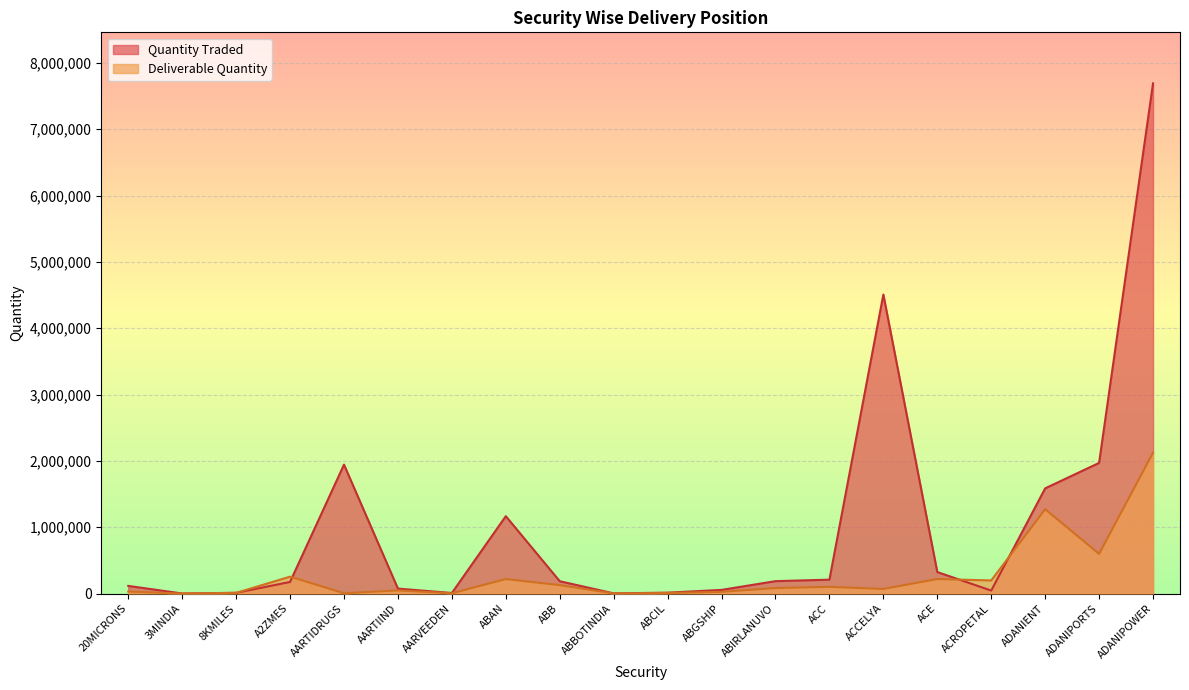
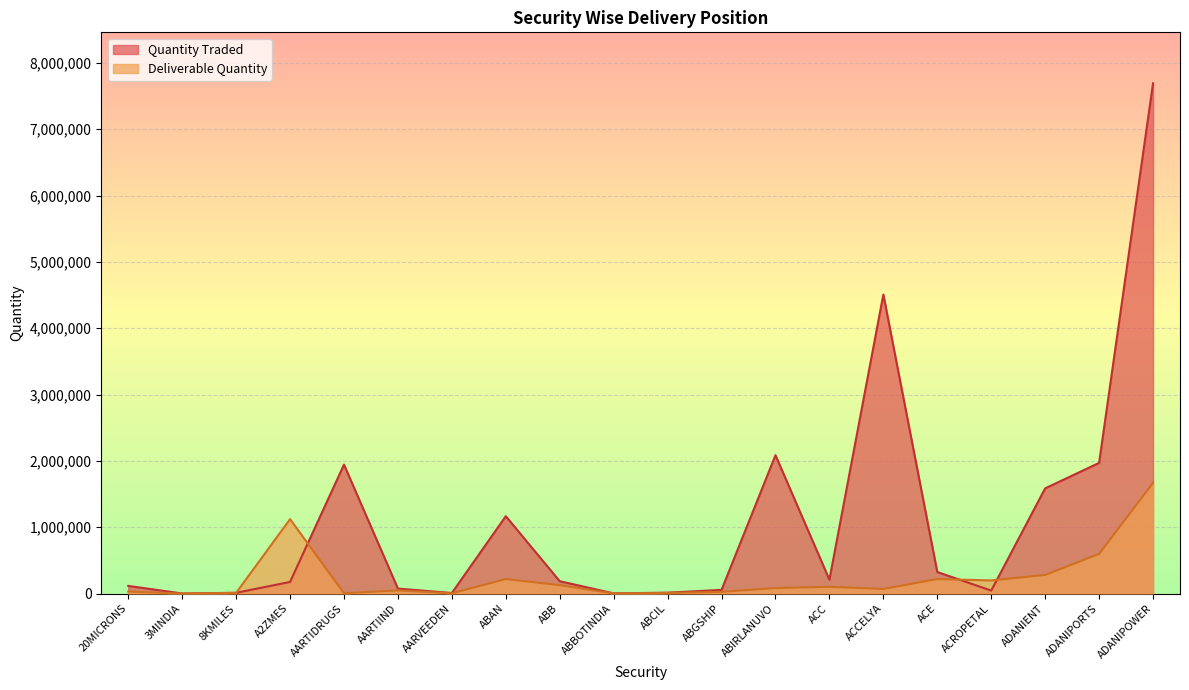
  {
    "Quantity Traded": {
      "20MICRONS": "100,000",
      "A2ZMES": "200,000",
      "AARTIDRUGS": "1,900,000",
      "ABAN": "1,200,000",
      "ABB": "200,000",
-     "ABIRLANUVO": "200,000",
+     "ABIRLANUVO": "2,100,000",
      "ACC": "200,000",
      "ACCELYA": "4,500,000",
      "ACE": "300,000",
      "ACROPETAL": "0",
      "ADANIENT": "1,600,000",
      "ADANIPORTS": "2,000,000",
      "ADANIPOWER": "7,700,000"
    },
    "Deliverable Quantity": {
      "20MICRONS": "0",
-     "A2ZMES": "300,000",
+     "A2ZMES": "1,100,000",
      "AARTIDRUGS": "0",
      "ABAN": "200,000",
      "ABB": "100,000",
      "ABIRLANUVO": "100,000",
      "ACC": "100,000",
      "ACCELYA": "100,000",
      "ACE": "200,000",
      "ACROPETAL": "200,000",
-     "ADANIENT": "1,300,000",
+     "ADANIENT": "300,000",
      "ADANIPORTS": "600,000",
-     "ADANIPOWER": "2,100,000"
+     "ADANIPOWER": "1,700,000"
    }
  }
